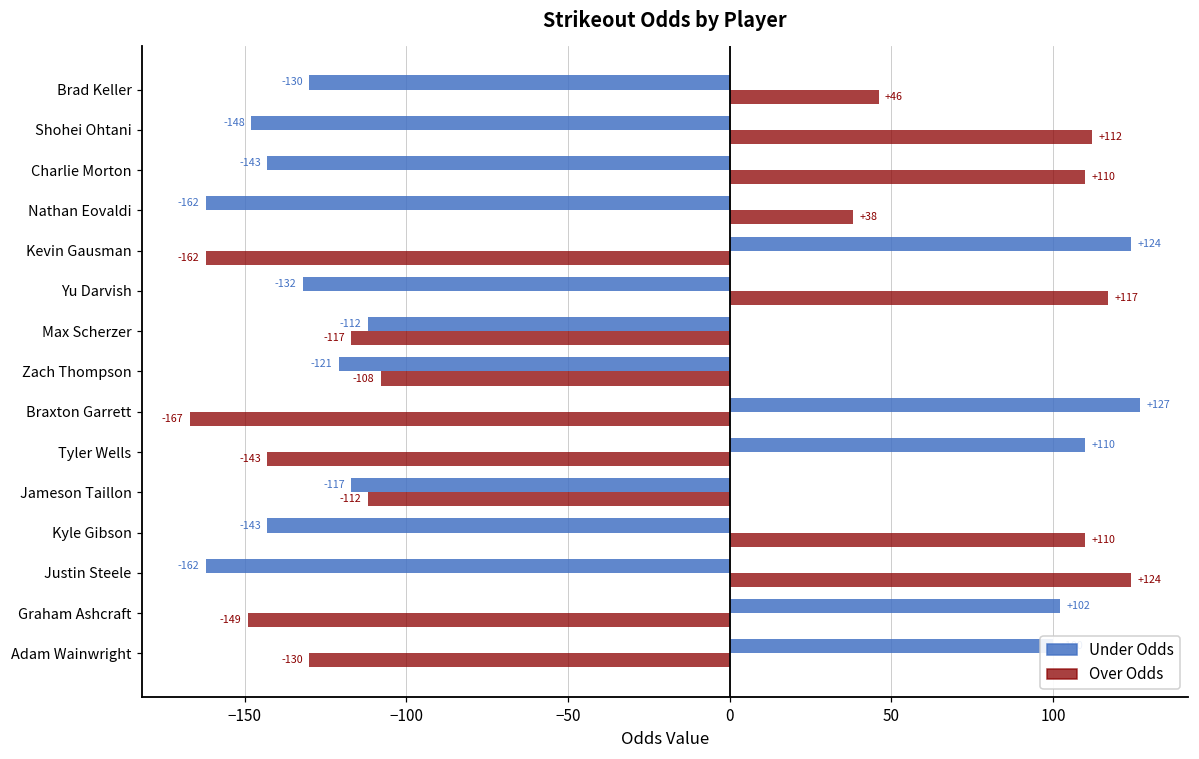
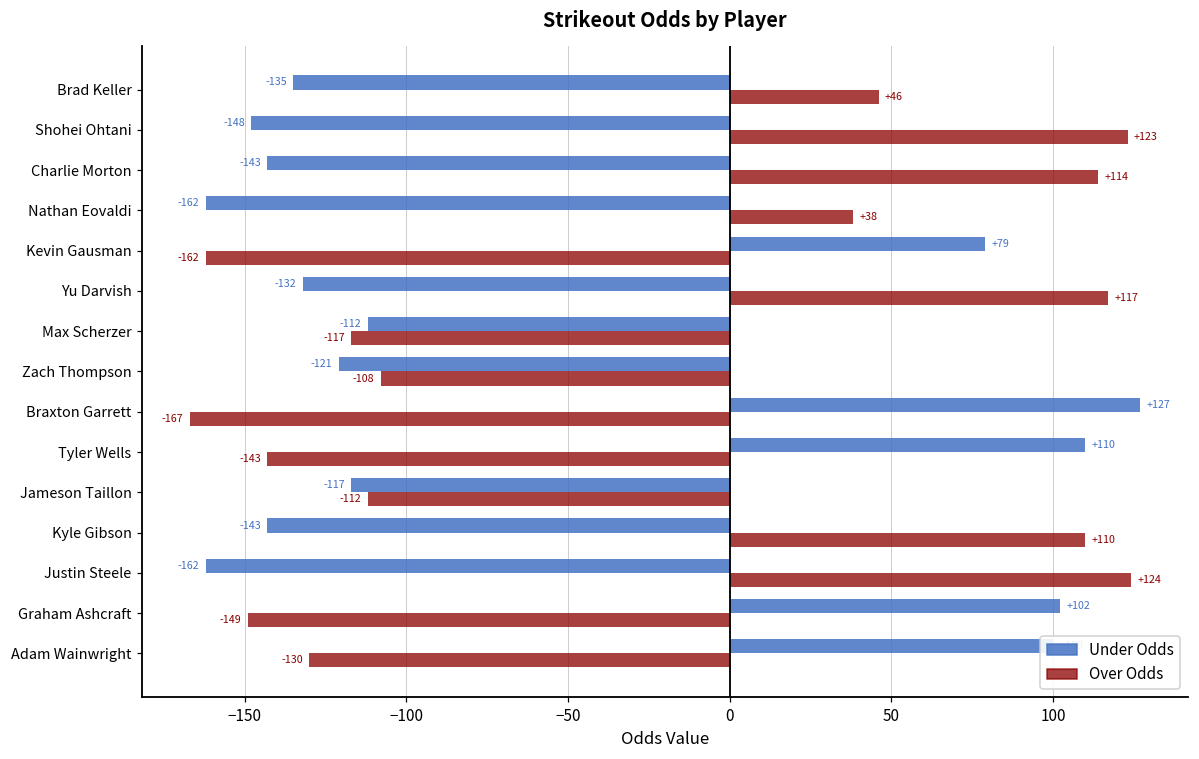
  {
    "Under Odds": {
-     "Brad Keller": "-130",
+     "Brad Keller": "-135",
      "Shohei Ohtani": "-148",
      "Charlie Morton": "-143",
      "Nathan Eovaldi": "-162",
-     "Kevin Gausman": "+124",
+     "Kevin Gausman": "+79",
      "Yu Darvish": "-132",
      "Max Scherzer": "-112",
      "Zach Thompson": "-121",
      "Braxton Garrett": "+127",
      "Tyler Wells": "+110",
      "Jameson Taillon": "-117",
      "Kyle Gibson": "-143",
      "Justin Steele": "-162",
      "Graham Ashcraft": "+102"
    },
    "Over Odds": {
      "Brad Keller": "+46",
-     "Shohei Ohtani": "+112",
-     "Charlie Morton": "+110",
+     "Shohei Ohtani": "+123",
+     "Charlie Morton": "+114",
      "Nathan Eovaldi": "+38",
      "Kevin Gausman": "-162",
      "Yu Darvish": "+117",
      "Max Scherzer": "-117",
      "Zach Thompson": "-108",
      "Braxton Garrett": "-167",
      "Tyler Wells": "-143",
      "Jameson Taillon": "-112",
      "Kyle Gibson": "+110",
      "Justin Steele": "+124",
      "Graham Ashcraft": "-149",
      "Adam Wainwright": "-130"
    }
  }
